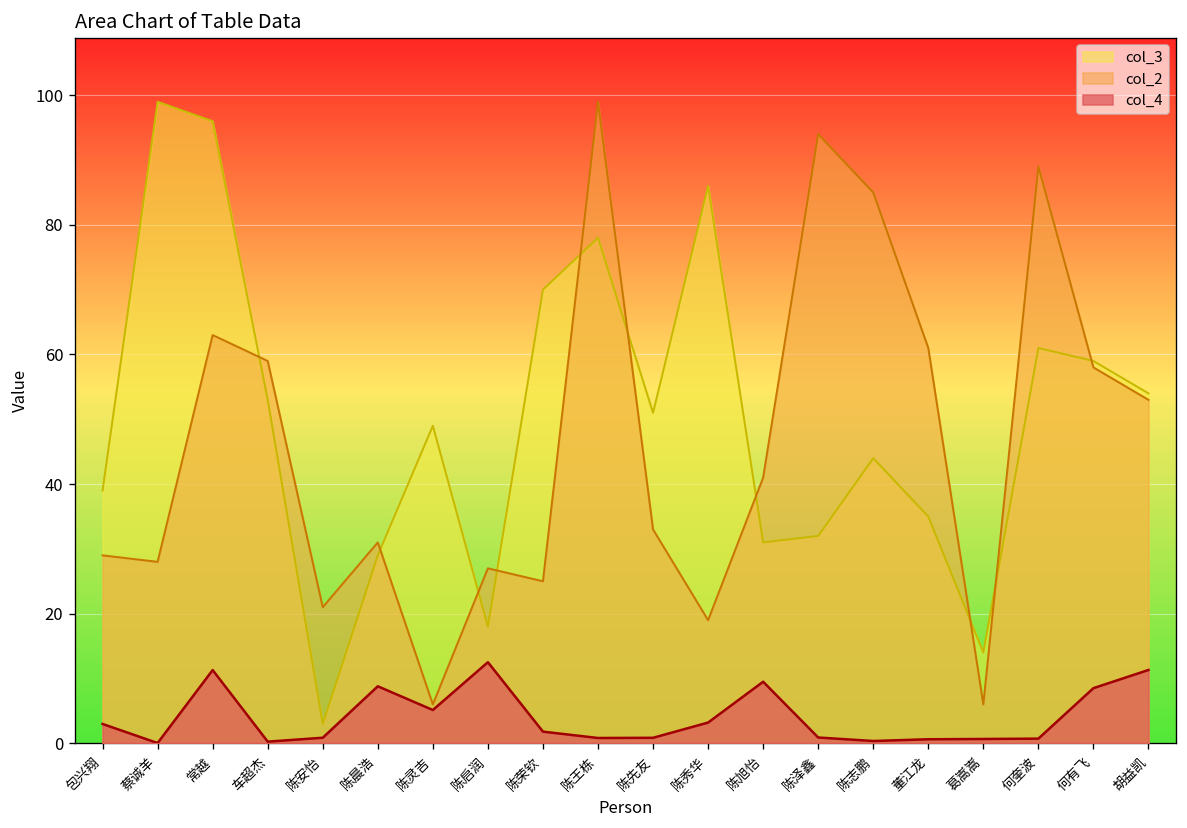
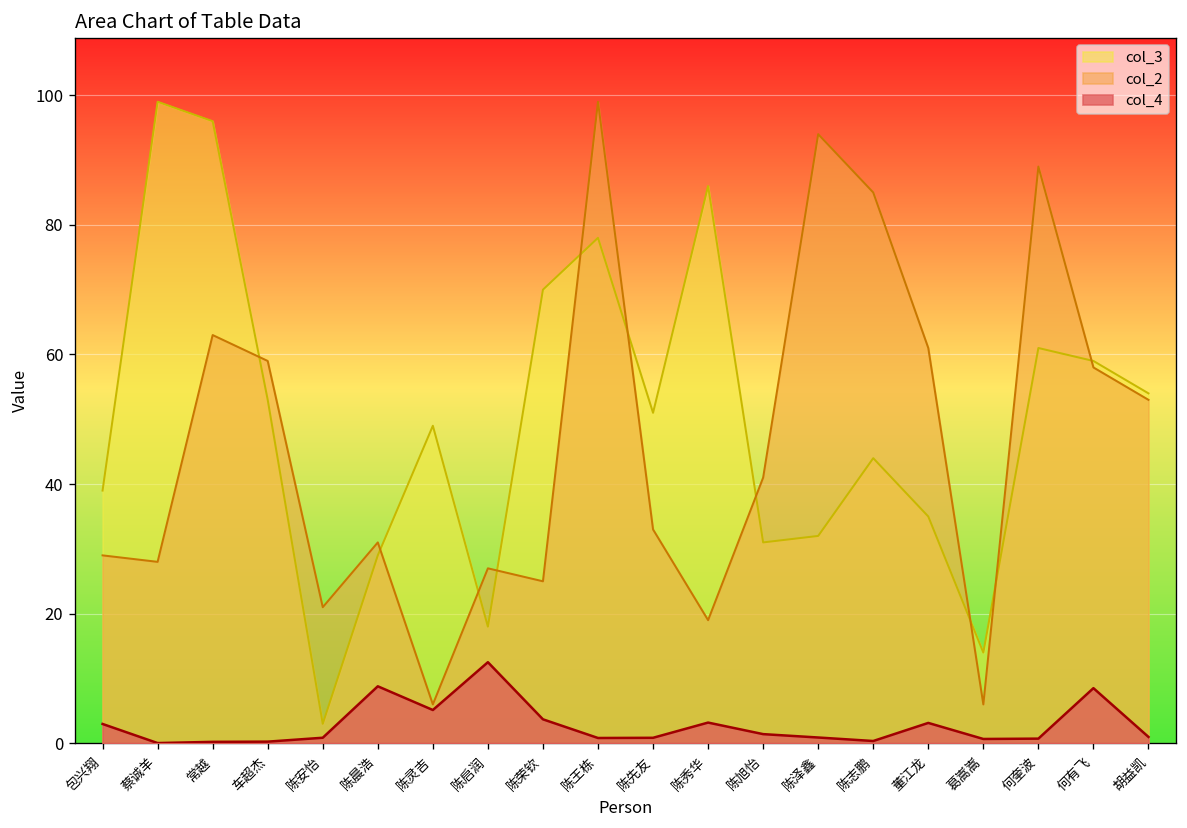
  {
    "col_4": {
      "包兴翔": 3,
      "蔡诚羊": 0,
-     "常越": 11,
+     "常越": 0,
      "车超杰": 0,
      "陈安怡": 1,
      "陈晨浩": 9,
      "陈灵吉": 5,
      "陈启润": 13,
-     "陈荣钦": 2,
+     "陈荣钦": 4,
      "陈王栋": 1,
      "陈先友": 1,
      "陈秀华": 3,
-     "陈旭怡": 9,
+     "陈旭怡": 1,
      "陈泽鑫": 1,
      "陈志鹏": 0,
-     "董江龙": 1,
+     "董江龙": 3,
      "葛嵩嵩": 1,
      "何奎波": 1,
      "何有飞": 9,
-     "胡益凯": 11
+     "胡益凯": 1
    }
  }
